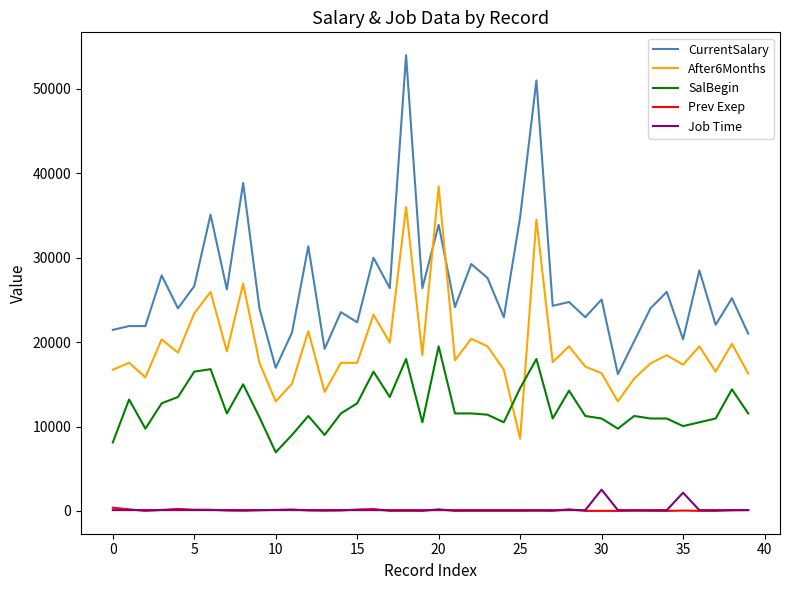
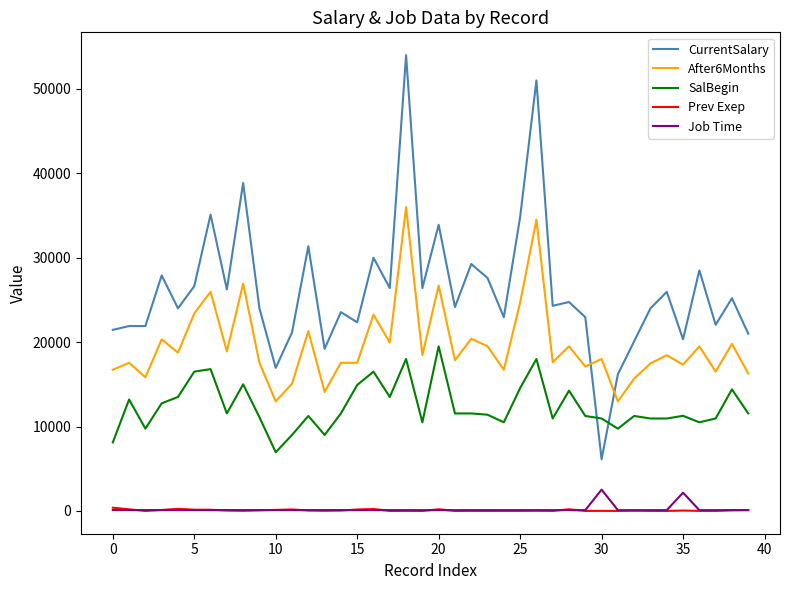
  {
    "CurrentSalary": {
      "0": 21000,
      "5": 27000,
      "10": 17000,
      "15": 22000,
      "20": 34000,
      "25": 35000,
-     "30": 25000,
+     "30": 6000,
      "35": 20000
    },
    "After6Months": {
      "0": 17000,
      "5": 23000,
      "10": 13000,
      "15": 18000,
-     "20": 38000,
-     "25": 9000,
-     "30": 16000,
+     "20": 27000,
+     "25": 25000,
+     "30": 18000,
      "35": 17000
    },
    "SalBegin": {
      "0": 8000,
      "5": 17000,
      "10": 7000,
-     "15": 13000,
+     "15": 15000,
      "20": 20000,
      "25": 15000,
      "30": 11000,
-     "35": 10000
+     "35": 11000
    },
    "Prev Exep": {
      "30": 0,
      "35": 0
    },
    "Job Time": {
      "30": 3000,
      "35": 2000
    }
  }
